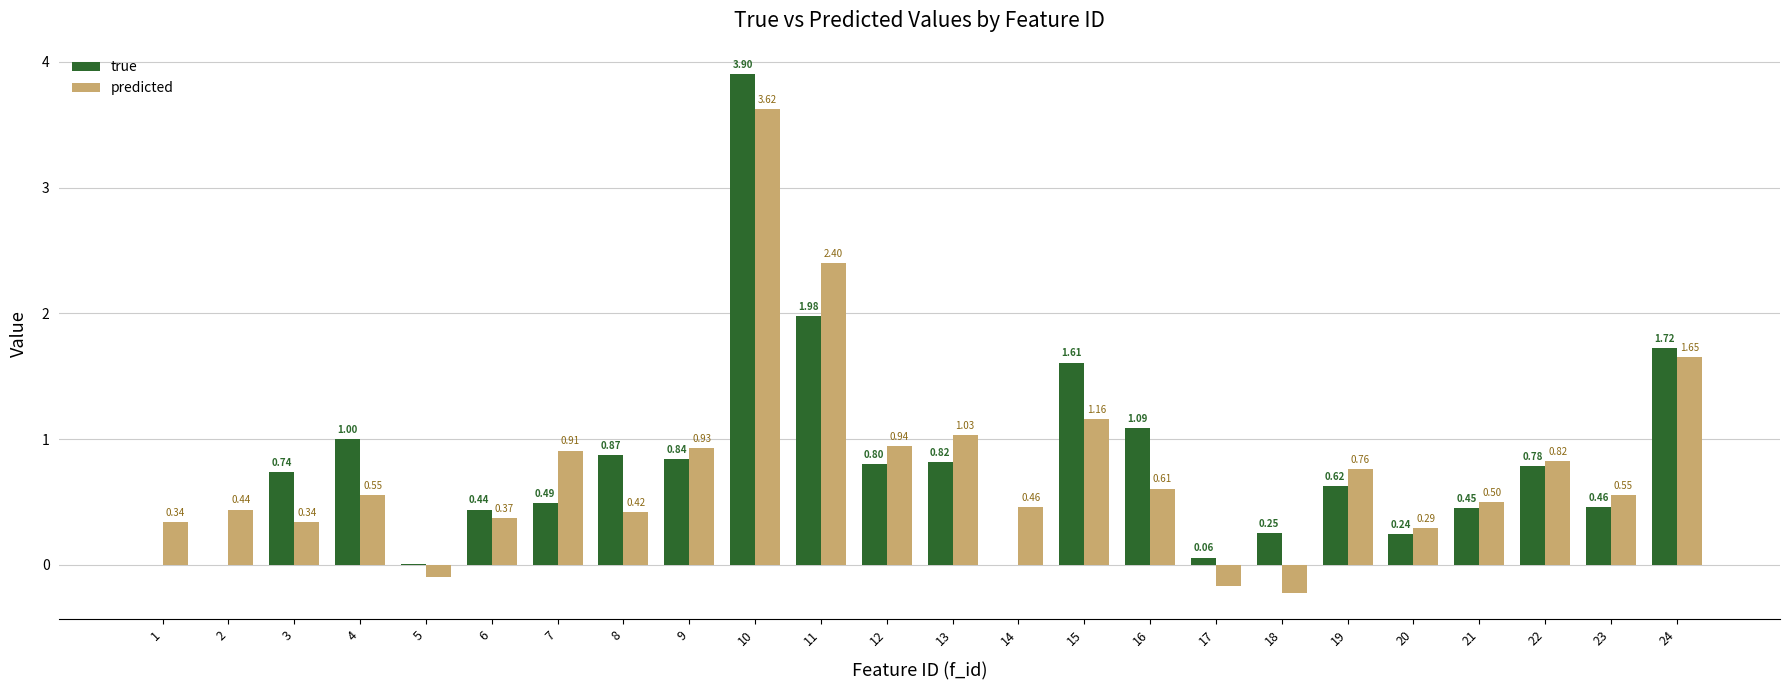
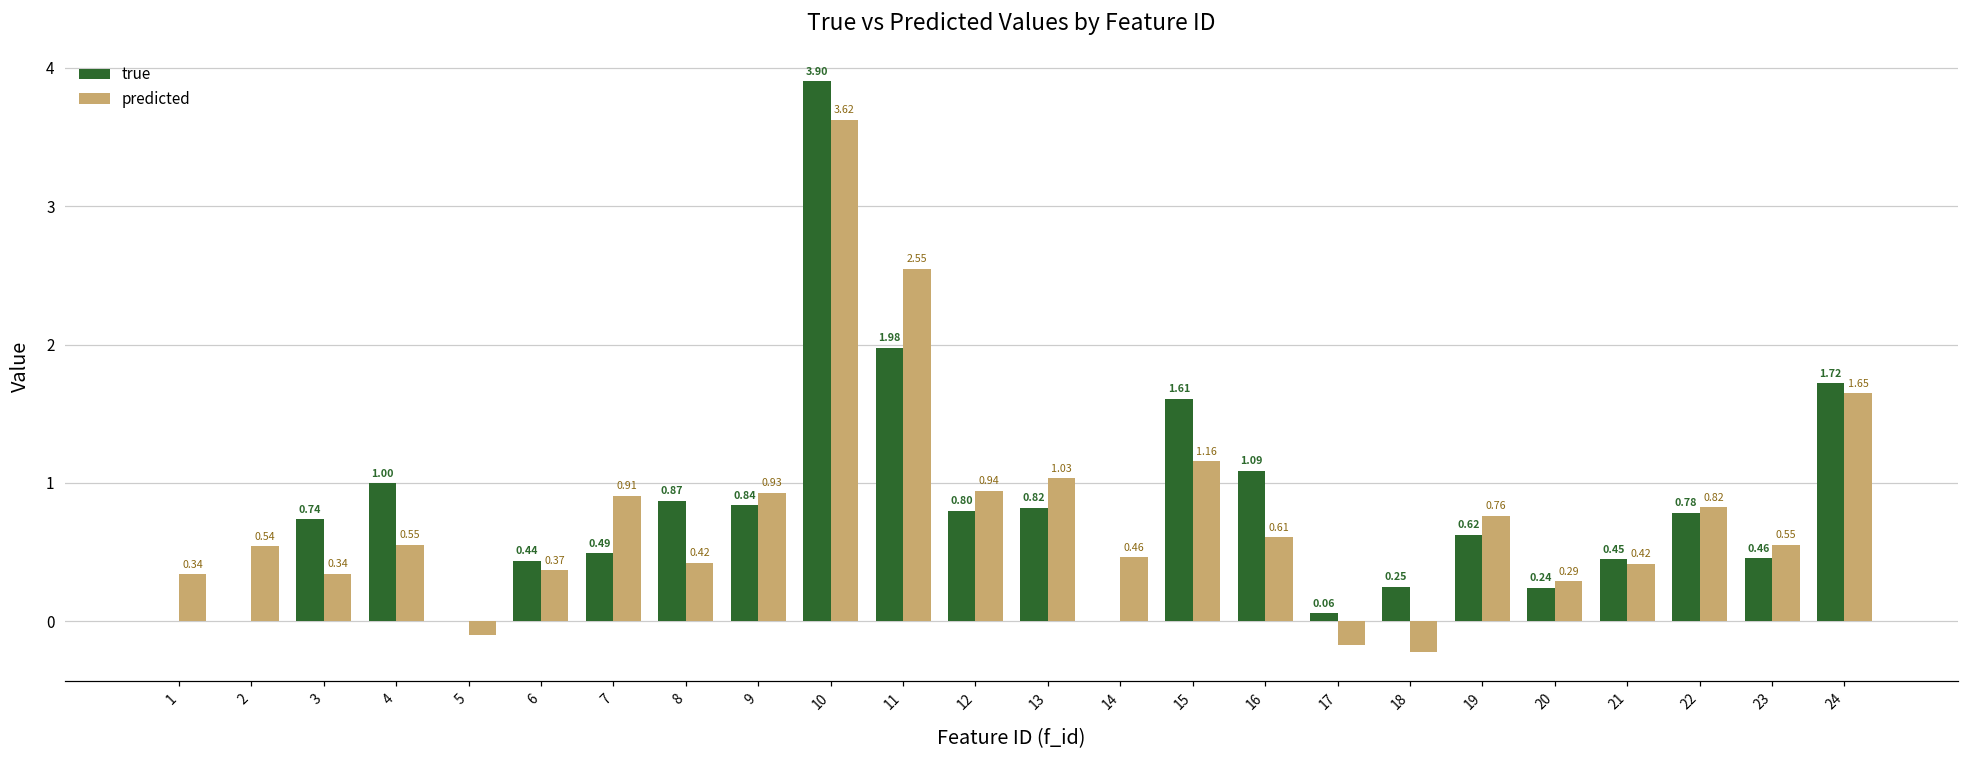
  {
    "true": {
      "3": 0.74,
      "4": 1.00,
      "6": 0.44,
      "7": 0.49,
      "8": 0.87,
      "9": 0.84,
      "10": 3.90,
      "11": 1.98,
      "12": 0.80,
      "13": 0.82,
      "15": 1.61,
      "16": 1.09,
      "17": 0.06,
      "18": 0.25,
      "19": 0.62,
      "20": 0.24,
      "21": 0.45,
      "22": 0.78,
      "23": 0.46,
      "24": 1.72
    },
    "predicted": {
      "1": 0.34,
-     "2": 0.44,
+     "2": 0.54,
      "3": 0.34,
      "4": 0.55,
      "6": 0.37,
      "7": 0.91,
      "8": 0.42,
      "9": 0.93,
      "10": 3.62,
-     "11": 2.40,
+     "11": 2.55,
      "12": 0.94,
      "13": 1.03,
      "14": 0.46,
      "15": 1.16,
      "16": 0.61,
      "19": 0.76,
      "20": 0.29,
-     "21": 0.50,
+     "21": 0.42,
      "22": 0.82,
      "23": 0.55,
      "24": 1.65
    }
  }
